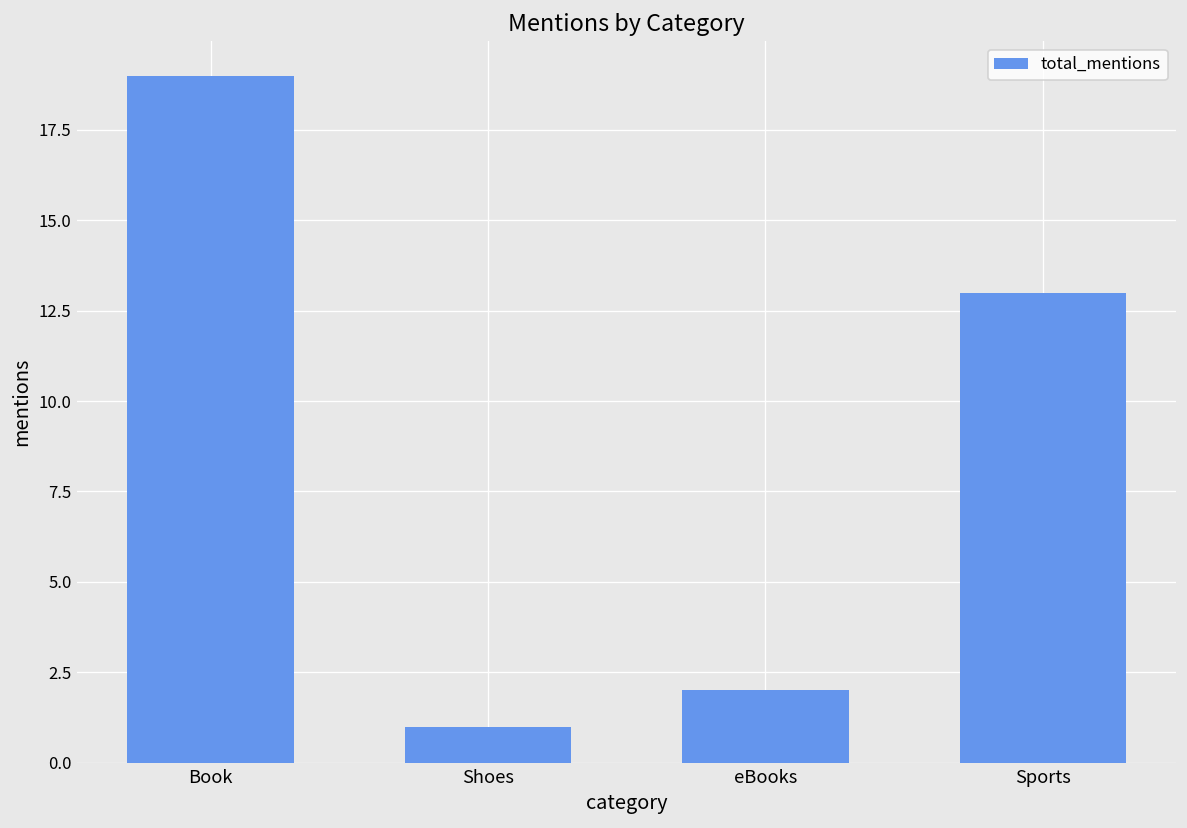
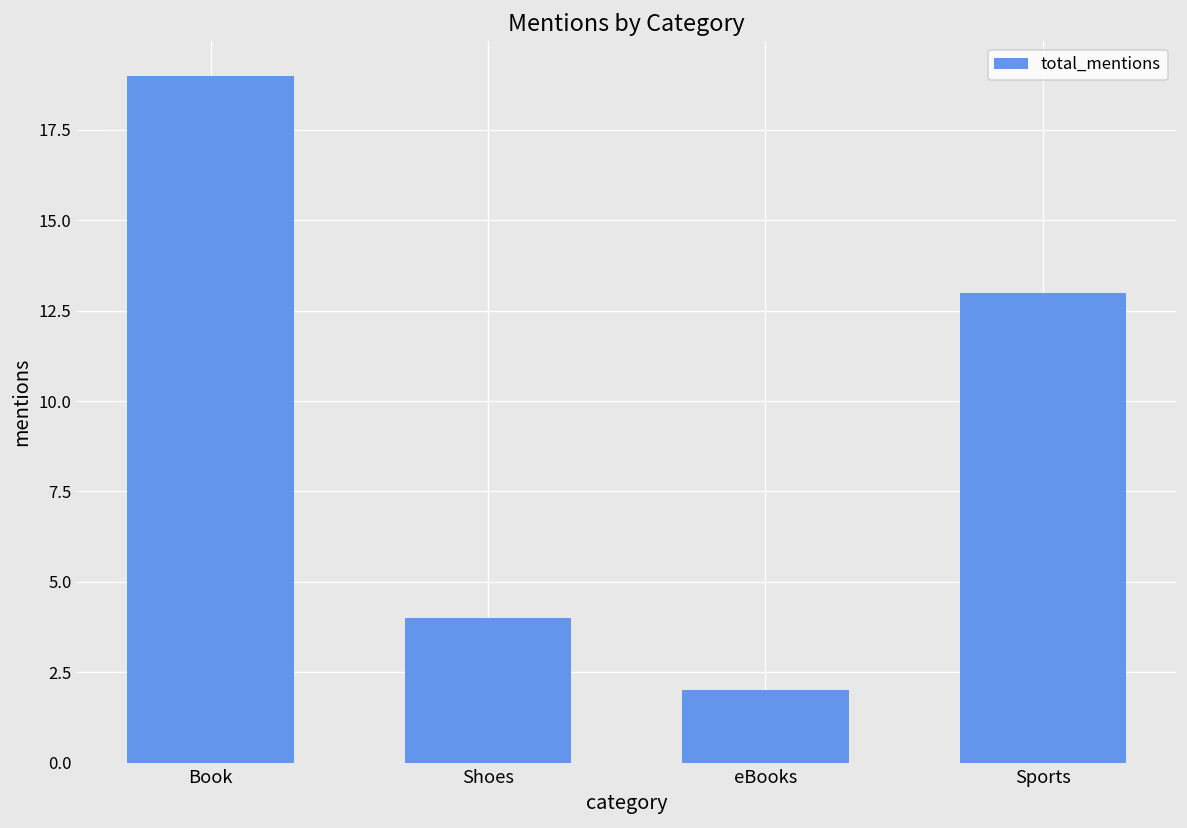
  {
    "Book": 19,
-   "Shoes": 1,
+   "Shoes": 4,
    "eBooks": 2,
    "Sports": 13
  }
